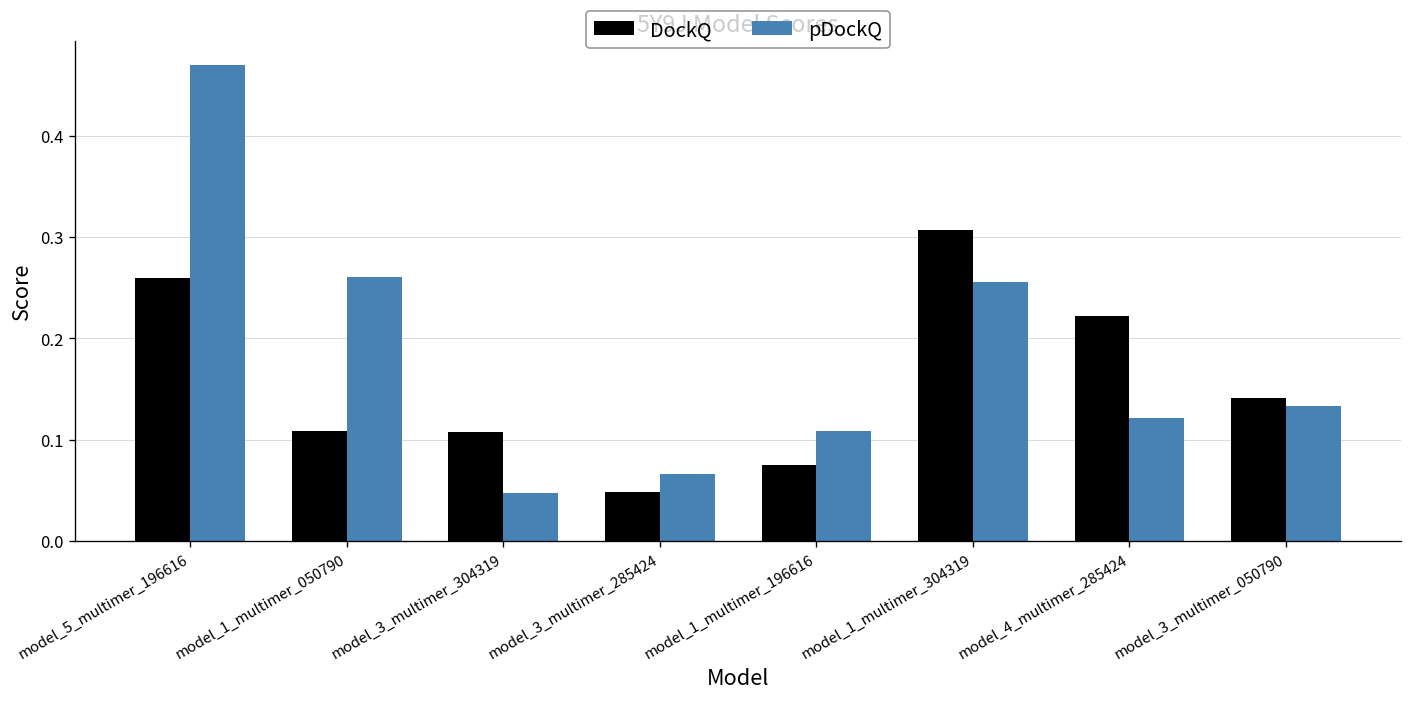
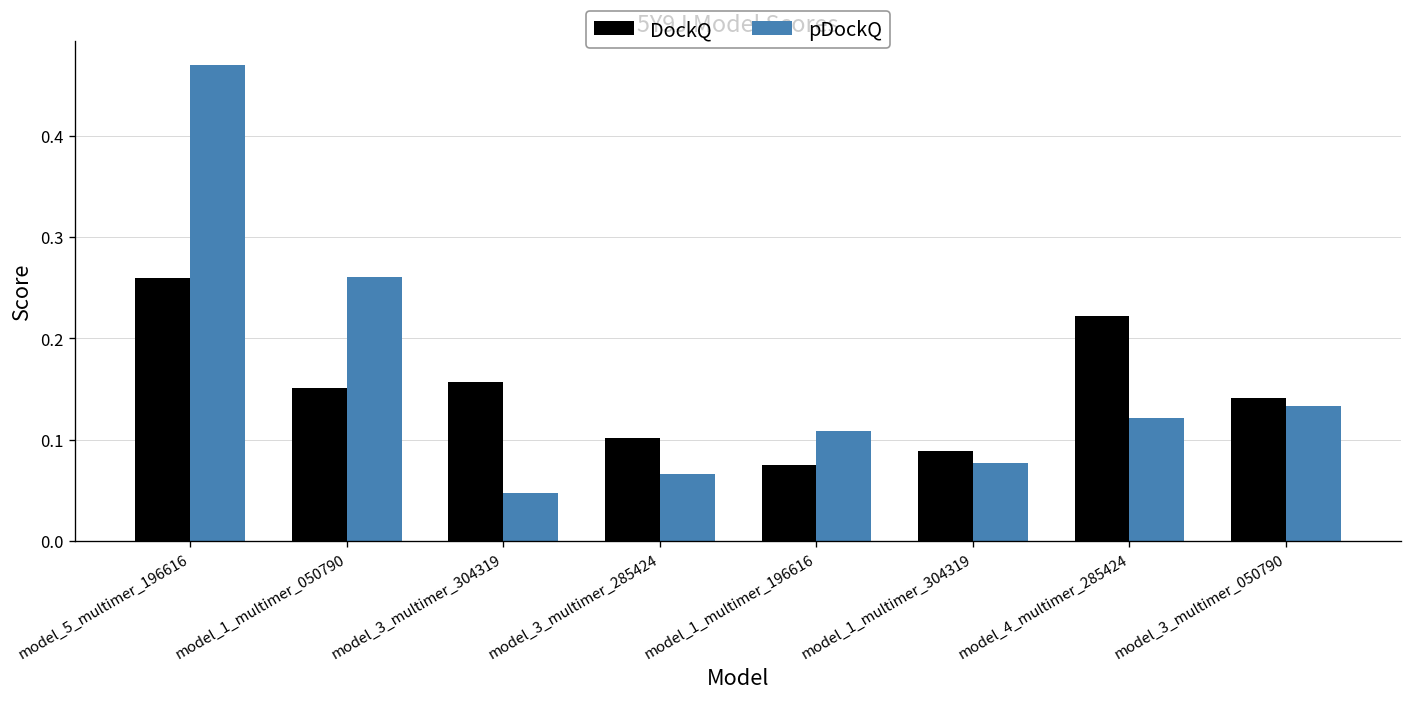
  {
    "DockQ": {
      "model_5_multimer_196616": 0.26,
-     "model_1_multimer_050790": 0.11,
-     "model_3_multimer_304319": 0.11,
-     "model_3_multimer_285424": 0.05,
+     "model_1_multimer_050790": 0.15,
+     "model_3_multimer_304319": 0.16,
+     "model_3_multimer_285424": 0.10,
      "model_1_multimer_196616": 0.07,
-     "model_1_multimer_304319": 0.31,
+     "model_1_multimer_304319": 0.09,
      "model_4_multimer_285424": 0.22,
      "model_3_multimer_050790": 0.14
    },
    "pDockQ": {
      "model_5_multimer_196616": 0.47,
      "model_1_multimer_050790": 0.26,
      "model_3_multimer_304319": 0.05,
      "model_3_multimer_285424": 0.07,
      "model_1_multimer_196616": 0.11,
-     "model_1_multimer_304319": 0.26,
+     "model_1_multimer_304319": 0.08,
      "model_4_multimer_285424": 0.12,
      "model_3_multimer_050790": 0.13
    }
  }
